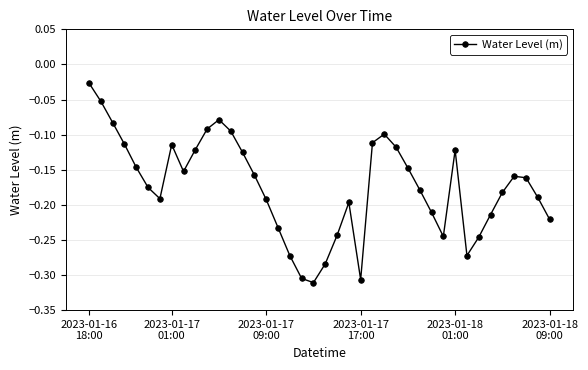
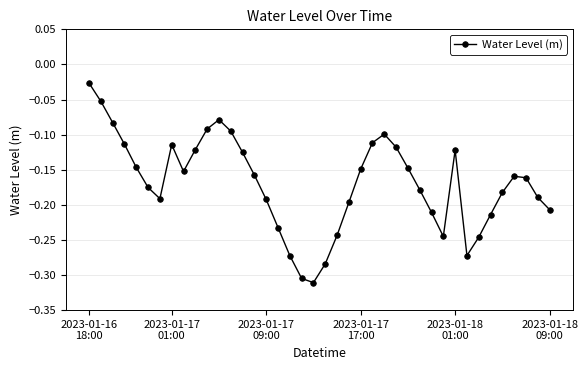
  {
    "2023-01-16 18:00": -0.03,
    "2023-01-17 01:00": -0.11,
    "2023-01-17 09:00": -0.19,
-   "2023-01-17 17:00": -0.31,
+   "2023-01-17 17:00": -0.15,
    "2023-01-18 01:00": -0.12,
-   "2023-01-18 09:00": -0.22
+   "2023-01-18 09:00": -0.21
  }
